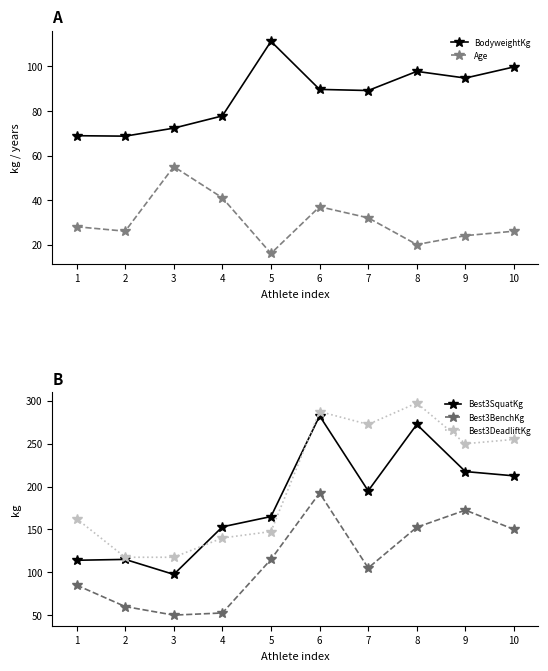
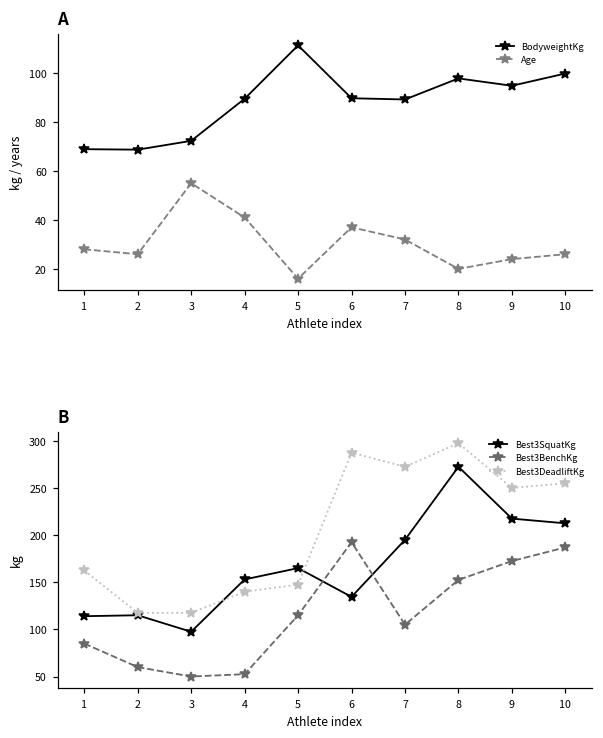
  {
    "A": {
      "BodyweightKg": {
        "1": 69,
        "2": 69,
        "3": 72,
-       "4": 78,
+       "4": 90,
        "5": 111,
        "6": 90,
        "7": 89,
        "8": 98,
        "9": 95,
        "10": 100
      },
      "Age": {
        "1": 28,
        "2": 26,
        "3": 55,
        "4": 41,
        "5": 16,
        "6": 37,
        "7": 32,
        "8": 20,
        "9": 24,
        "10": 26
      }
    },
    "B": {
      "Best3SquatKg": {
        "1": 110,
        "3": 100,
        "4": 150,
        "5": 170,
-       "6": 280,
+       "6": 130,
        "7": 200,
        "8": 270,
        "9": 220,
        "10": 210
      },
      "Best3BenchKg": {
        "1": 90,
        "2": 60,
        "3": 50,
        "4": 50,
        "5": 120,
        "6": 190,
        "7": 110,
        "8": 150,
        "9": 170,
-       "10": 150
+       "10": 190
      },
      "Best3DeadliftKg": {
        "1": 160,
        "3": 120,
        "4": 140,
        "5": 150,
        "6": 290,
        "7": 270,
        "8": 300,
        "9": 250,
        "10": 260
      }
    }
  }
